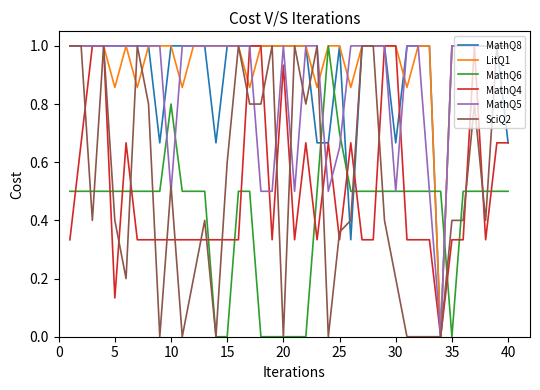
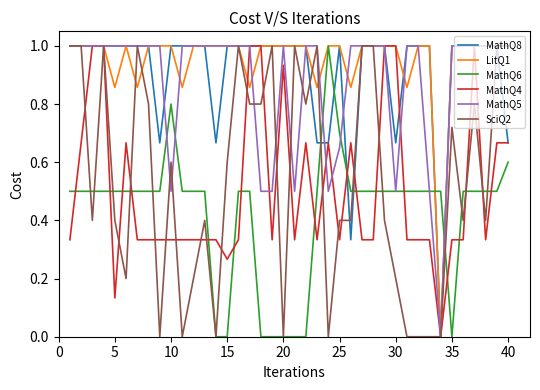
  {
    "MathQ8": {
      "30": 0.67
    },
    "LitQ1": {
      "5": 0.86
    },
    "MathQ6": {
      "5": 0.50,
      "10": 0.80,
      "15": 0.00,
      "25": 0.70,
      "35": 0.00,
-     "40": 0.50
+     "40": 0.60
    },
    "MathQ4": {
      "5": 0.13,
      "10": 0.33,
-     "15": 0.33,
+     "15": 0.27,
      "20": 0.93,
      "25": 0.33,
      "35": 0.33
    },
    "MathQ5": {
      "10": 0.50,
      "25": 0.65
    },
    "SciQ2": {
      "5": 0.40,
-     "10": 0.52,
+     "10": 0.60,
      "15": 0.60,
-     "25": 0.36,
+     "25": 0.40,
      "30": 0.20,
-     "35": 0.40
+     "35": 0.72
    }
  }
